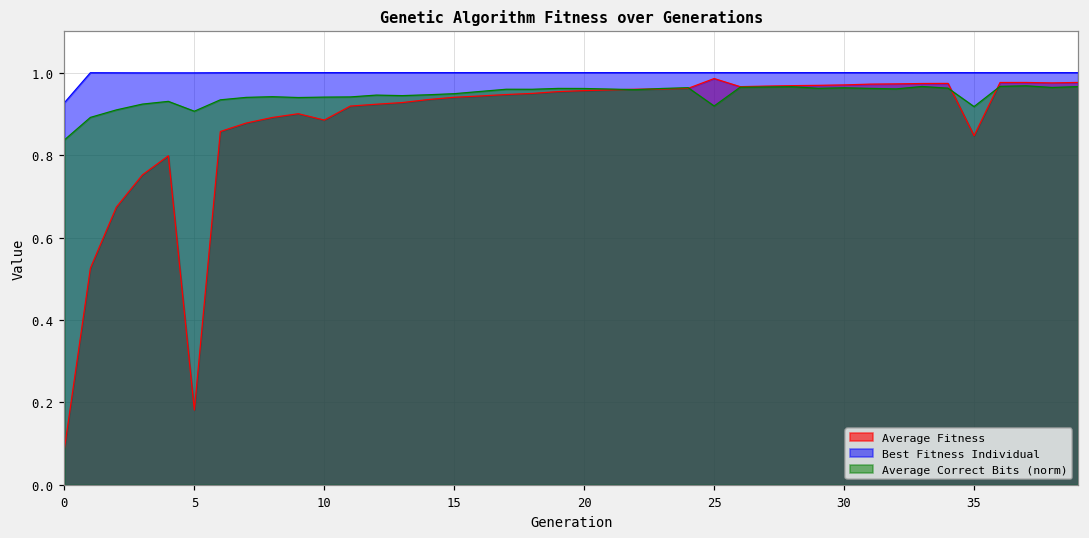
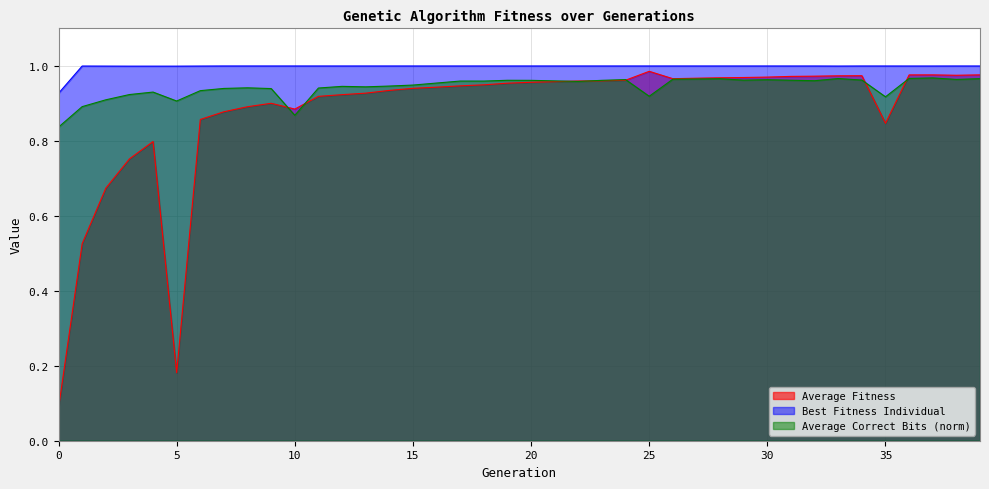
  {
    "Average Fitness": {
      "0": 0.09,
      "5": 0.18,
      "10": 0.88,
      "15": 0.94,
      "25": 0.99,
      "30": 0.97,
      "35": 0.85
    },
    "Best Fitness Individual": {
      "0": 0.93,
      "5": 1.00,
      "10": 1.00,
      "15": 1.00,
      "20": 1.00,
      "25": 1.00,
      "30": 1.00,
      "35": 1.00
    },
    "Average Correct Bits (norm)": {
      "0": 0.84,
      "5": 0.91,
-     "10": 0.94,
+     "10": 0.87,
      "15": 0.95,
      "25": 0.92,
      "30": 0.96,
      "35": 0.92
    }
  }
